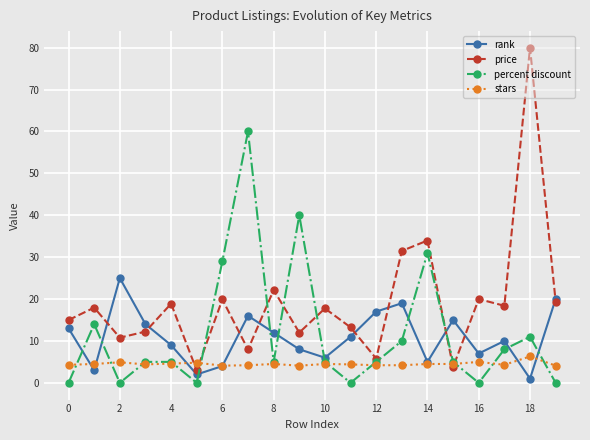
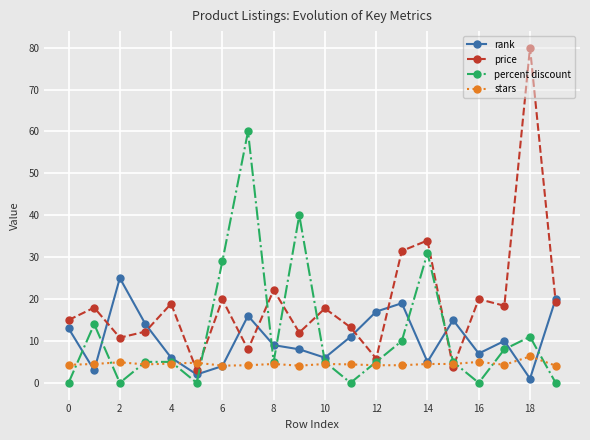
  {
    "rank": {
      "0": 13,
      "2": 25,
-     "4": 9,
-     "8": 12,
+     "4": 6,
+     "8": 9,
      "10": 6,
      "12": 17,
      "16": 7,
      "18": 1
    },
    "price": {
      "0": 15,
      "2": 11,
      "4": 19,
      "6": 20,
      "8": 22,
      "10": 18,
      "12": 6,
      "14": 34,
      "16": 20
    },
    "percent discount": {
      "0": 0,
      "2": 0,
      "6": 29,
      "12": 5,
      "14": 31,
      "16": 0,
      "18": 11
    },
    "stars": {
      "0": 4,
      "2": 5,
      "12": 4,
      "16": 5,
      "18": 6
    }
  }
